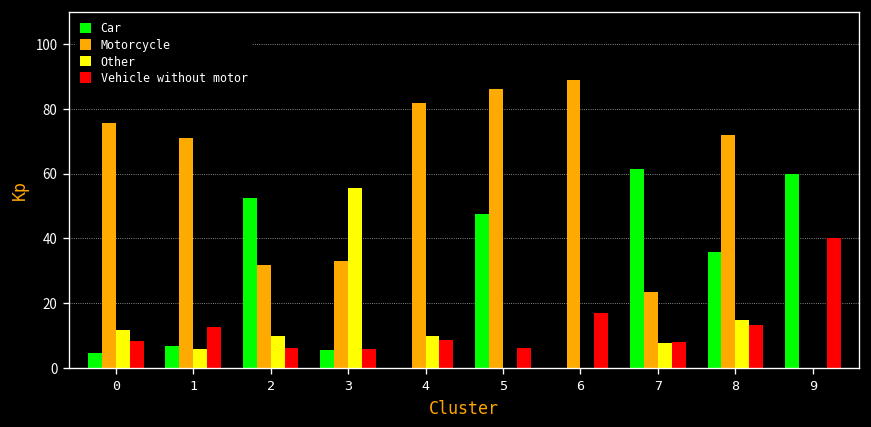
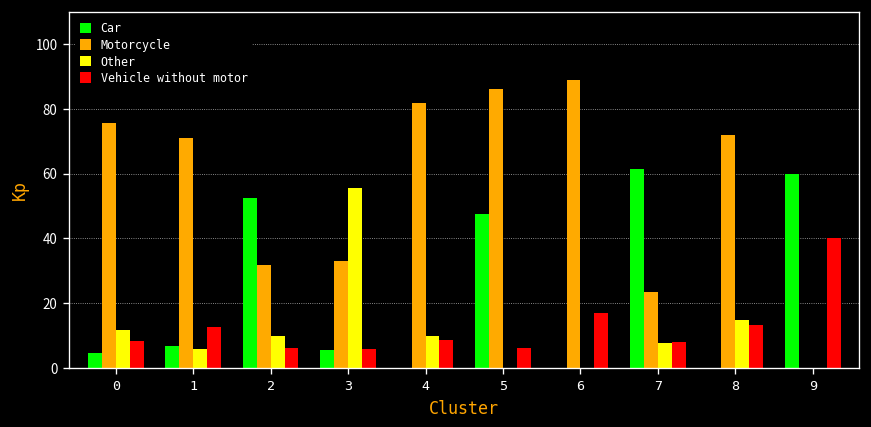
  {
    "Car": {
      "0": 5,
      "1": 7,
      "2": 52,
      "3": 6,
      "4": 0,
      "5": 47,
      "6": 0,
      "7": 61,
-     "8": 36,
+     "8": 0,
      "9": 60
    },
    "Motorcycle": {
      "0": 76,
      "1": 71,
      "2": 32,
      "3": 33,
      "4": 82,
      "5": 86,
      "6": 89,
      "7": 23,
      "8": 72,
      "9": 0
    },
    "Other": {
      "0": 12,
      "1": 6,
      "2": 10,
      "3": 56,
      "4": 10,
      "5": 0,
      "6": 0,
      "7": 8,
      "8": 15,
      "9": 0
    },
    "Vehicle without motor": {
      "0": 8,
      "1": 13,
      "2": 6,
      "3": 6,
      "4": 9,
      "5": 6,
      "6": 17,
      "7": 8,
      "8": 13,
      "9": 40
    }
  }
